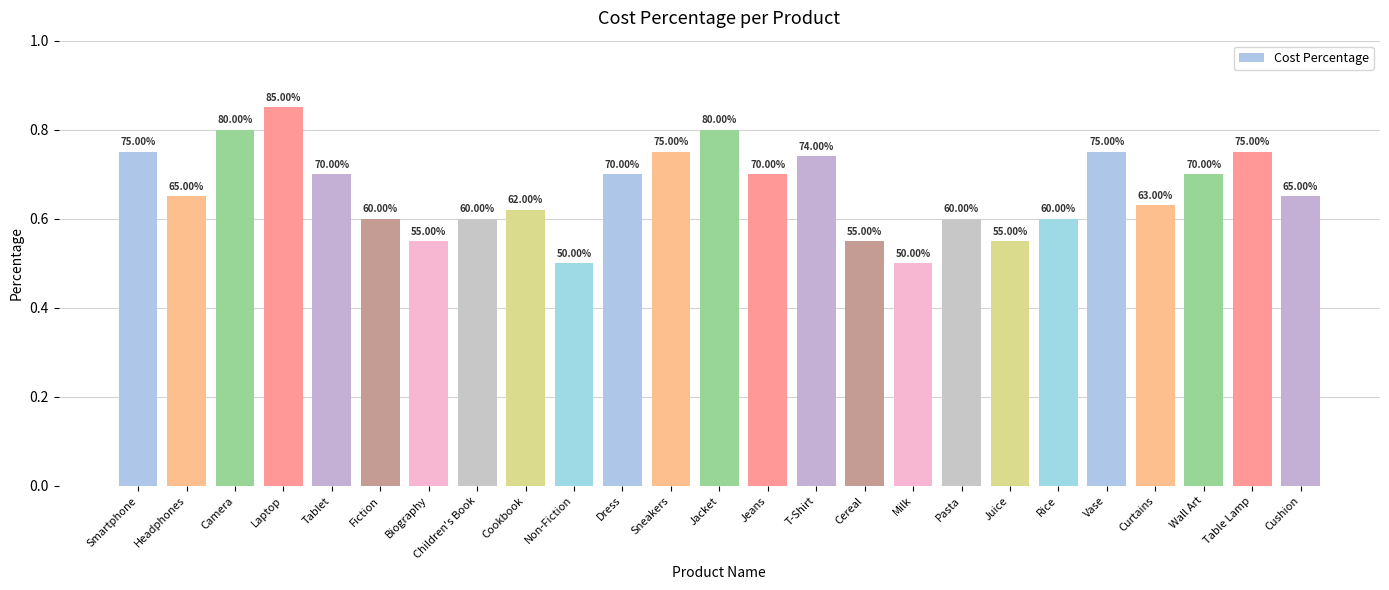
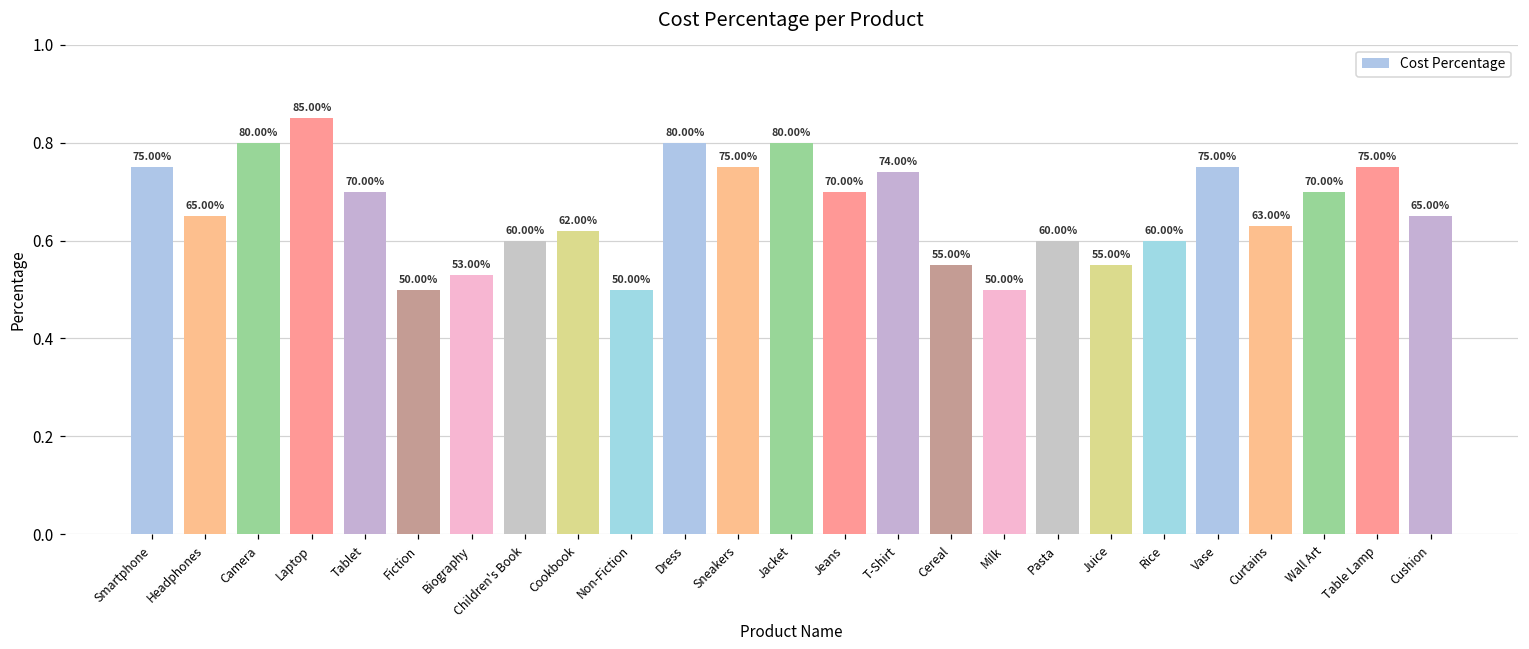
  {
    "Smartphone": "75.00%",
    "Headphones": "65.00%",
    "Camera": "80.00%",
    "Laptop": "85.00%",
    "Tablet": "70.00%",
-   "Fiction": "60.00%",
-   "Biography": "55.00%",
+   "Fiction": "50.00%",
+   "Biography": "53.00%",
    "Children's Book": "60.00%",
    "Cookbook": "62.00%",
    "Non-Fiction": "50.00%",
-   "Dress": "70.00%",
+   "Dress": "80.00%",
    "Sneakers": "75.00%",
    "Jacket": "80.00%",
    "Jeans": "70.00%",
    "T-Shirt": "74.00%",
    "Cereal": "55.00%",
    "Milk": "50.00%",
    "Pasta": "60.00%",
    "Juice": "55.00%",
    "Rice": "60.00%",
    "Vase": "75.00%",
    "Curtains": "63.00%",
    "Wall Art": "70.00%",
    "Table Lamp": "75.00%",
    "Cushion": "65.00%"
  }
